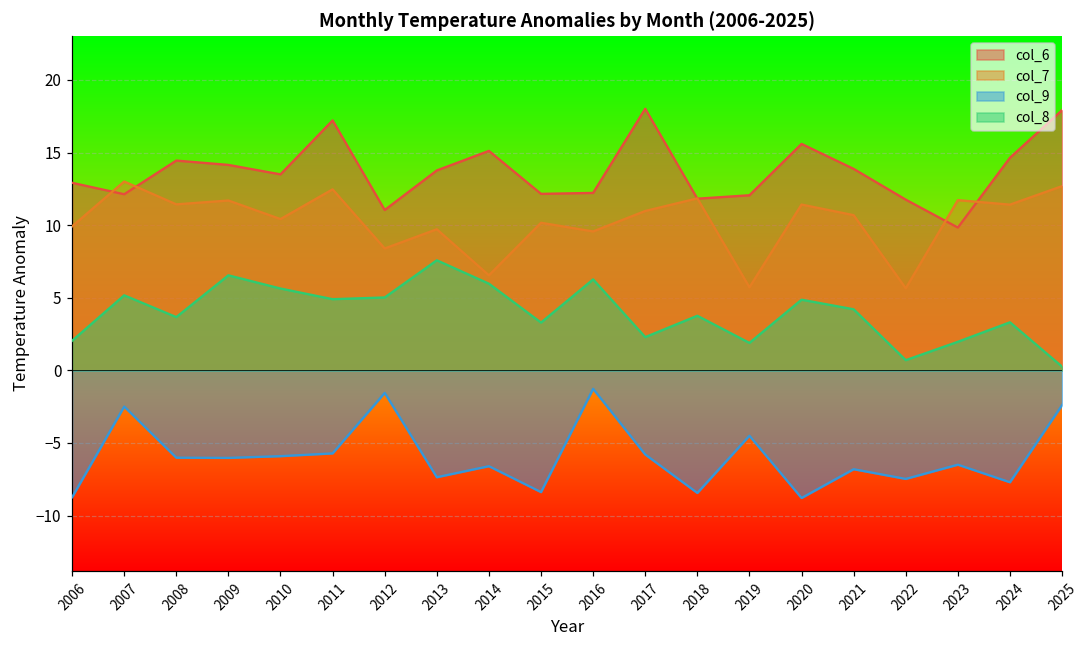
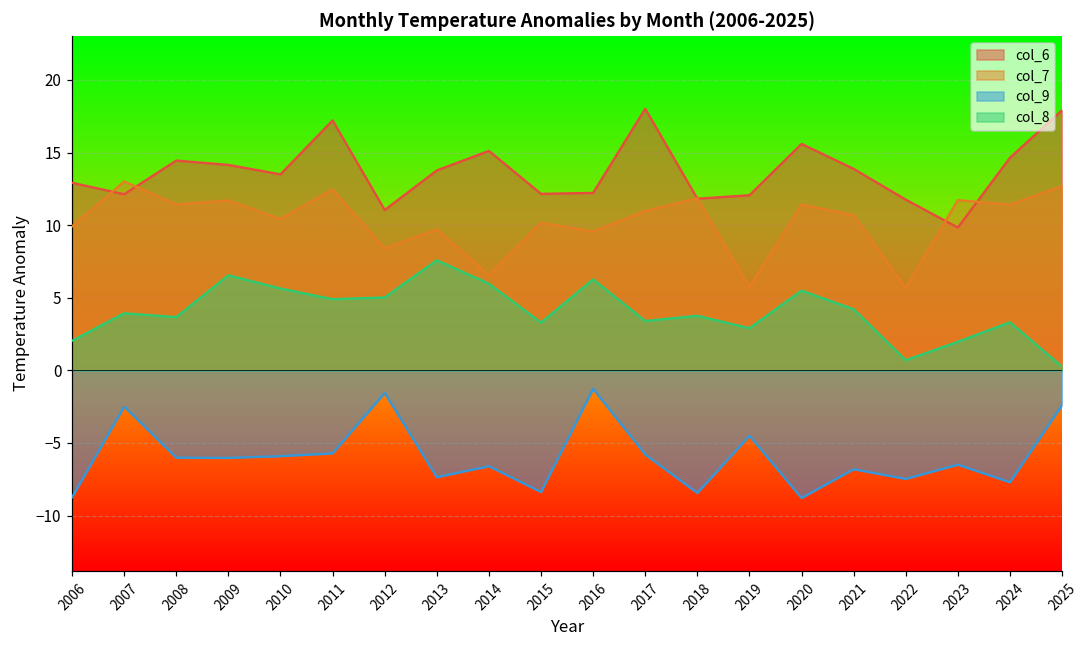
  {
    "col_8": {
      "2006": 2.0,
-     "2007": 5.2,
+     "2007": 3.9,
      "2008": 3.7,
      "2009": 6.5,
      "2010": 5.6,
      "2011": 4.9,
      "2012": 5.0,
      "2013": 7.6,
      "2014": 6.0,
      "2015": 3.3,
      "2016": 6.3,
-     "2017": 2.3,
+     "2017": 3.4,
      "2018": 3.8,
-     "2019": 1.9,
-     "2020": 4.9,
+     "2019": 2.9,
+     "2020": 5.5,
      "2021": 4.2,
      "2022": 0.7,
      "2023": 2.0,
      "2024": 3.3,
      "2025": 0.3
    }
  }
